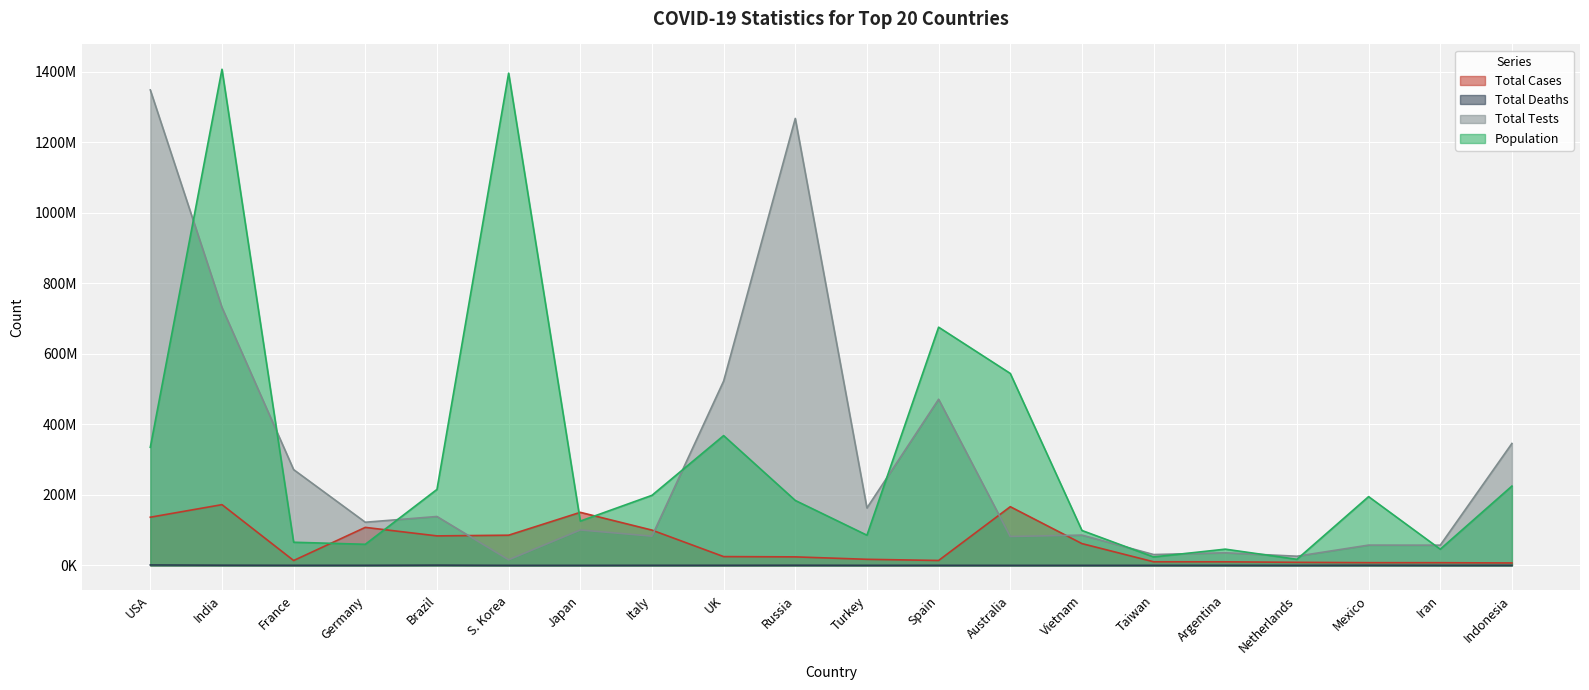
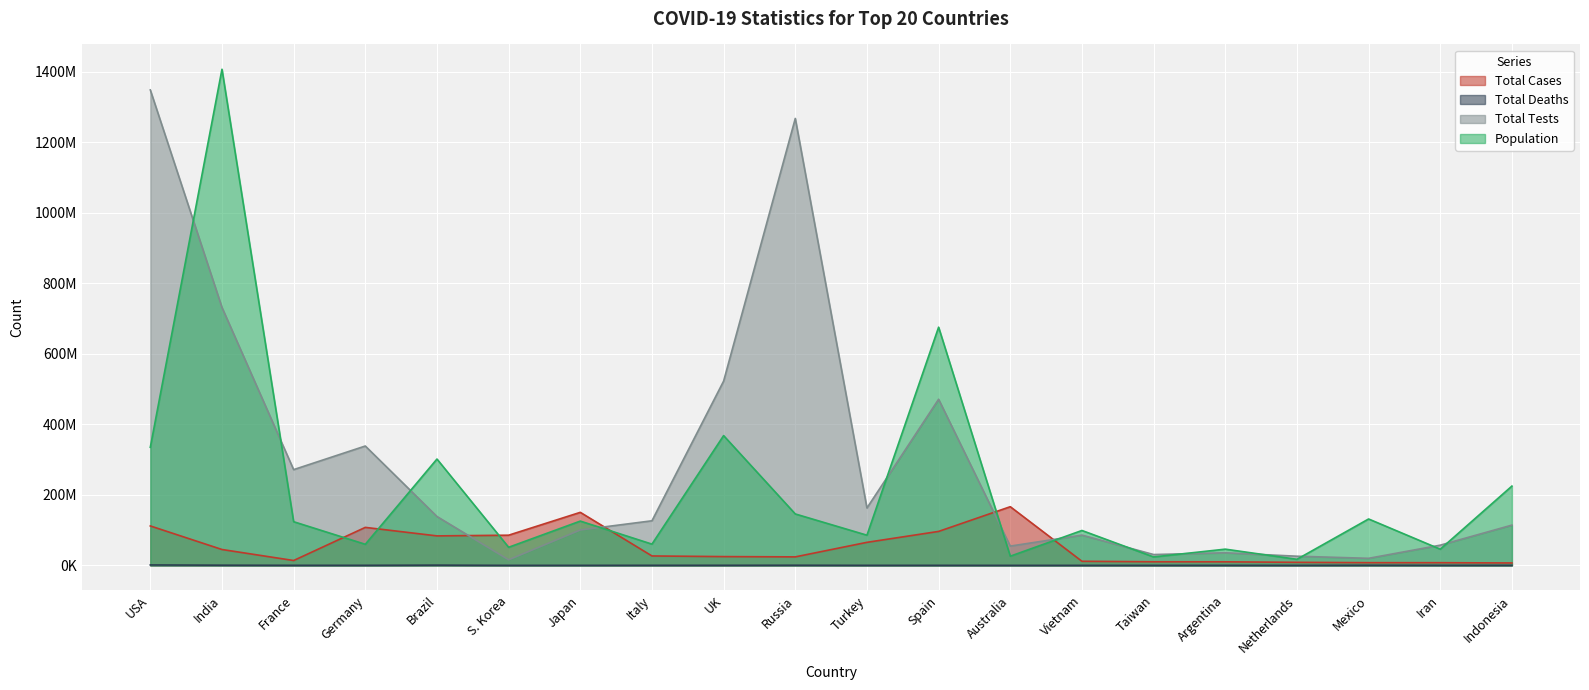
  {
    "Total Cases": {
-     "USA": 140000000,
-     "India": 170000000,
+     "USA": 110000000,
+     "India": 50000000,
      "France": 10000000,
      "Germany": 110000000,
      "Brazil": 80000000,
      "S. Korea": 90000000,
      "Japan": 150000000,
-     "Italy": 100000000,
+     "Italy": 30000000,
      "UK": 20000000,
      "Russia": 20000000,
-     "Turkey": 20000000,
-     "Spain": 10000000,
+     "Turkey": 70000000,
+     "Spain": 100000000,
      "Australia": 170000000,
-     "Vietnam": 60000000,
+     "Vietnam": 10000000,
      "Taiwan": 10000000,
      "Argentina": 10000000,
      "Netherlands": 10000000,
      "Mexico": 10000000,
      "Iran": 10000000
    },
    "Total Deaths": {
      "USA": 0,
      "India": 0,
      "France": 0,
      "Germany": 0,
      "Brazil": 0,
      "S. Korea": 0,
      "Japan": 0,
      "Italy": 0,
      "UK": 0,
      "Russia": 0,
      "Turkey": 0,
      "Spain": 0,
      "Australia": 0,
      "Vietnam": 0,
      "Taiwan": 0,
      "Argentina": 0,
      "Netherlands": 0,
      "Mexico": 0,
      "Iran": 0
    },
    "Total Tests": {
      "USA": 1350000000,
      "India": 730000000,
      "France": 270000000,
-     "Germany": 120000000,
+     "Germany": 340000000,
      "Brazil": 140000000,
      "S. Korea": 20000000,
      "Japan": 100000000,
-     "Italy": 80000000,
+     "Italy": 130000000,
      "UK": 520000000,
      "Russia": 1270000000,
      "Turkey": 160000000,
      "Spain": 470000000,
-     "Australia": 80000000,
+     "Australia": 50000000,
      "Vietnam": 90000000,
      "Argentina": 40000000,
      "Netherlands": 30000000,
-     "Mexico": 60000000,
+     "Mexico": 20000000,
      "Iran": 60000000,
-     "Indonesia": 350000000
+     "Indonesia": 110000000
    },
    "Population": {
      "USA": 330000000,
      "India": 1410000000,
-     "France": 70000000,
+     "France": 120000000,
      "Germany": 60000000,
-     "Brazil": 220000000,
-     "S. Korea": 1400000000,
+     "Brazil": 300000000,
+     "S. Korea": 50000000,
      "Japan": 130000000,
-     "Italy": 200000000,
+     "Italy": 60000000,
      "UK": 370000000,
-     "Russia": 180000000,
+     "Russia": 150000000,
      "Turkey": 90000000,
      "Spain": 680000000,
-     "Australia": 540000000,
+     "Australia": 30000000,
      "Vietnam": 100000000,
      "Argentina": 50000000,
      "Netherlands": 20000000,
-     "Mexico": 190000000,
+     "Mexico": 130000000,
      "Iran": 50000000,
      "Indonesia": 220000000
    }
  }
